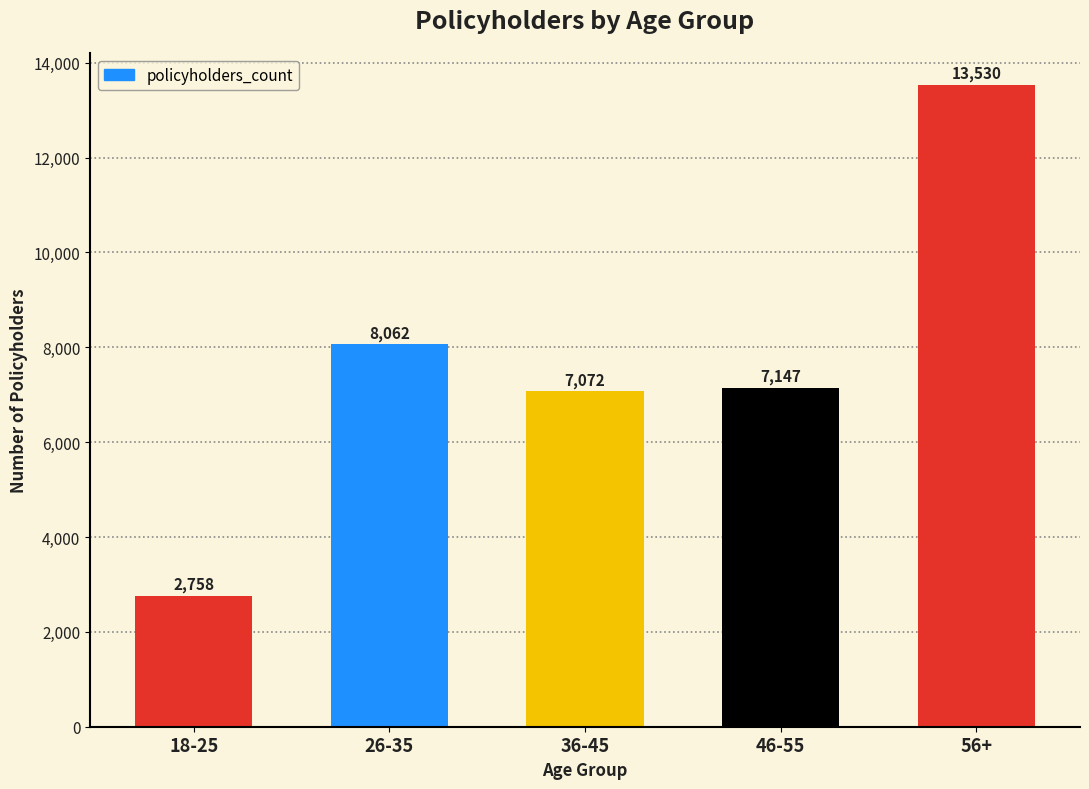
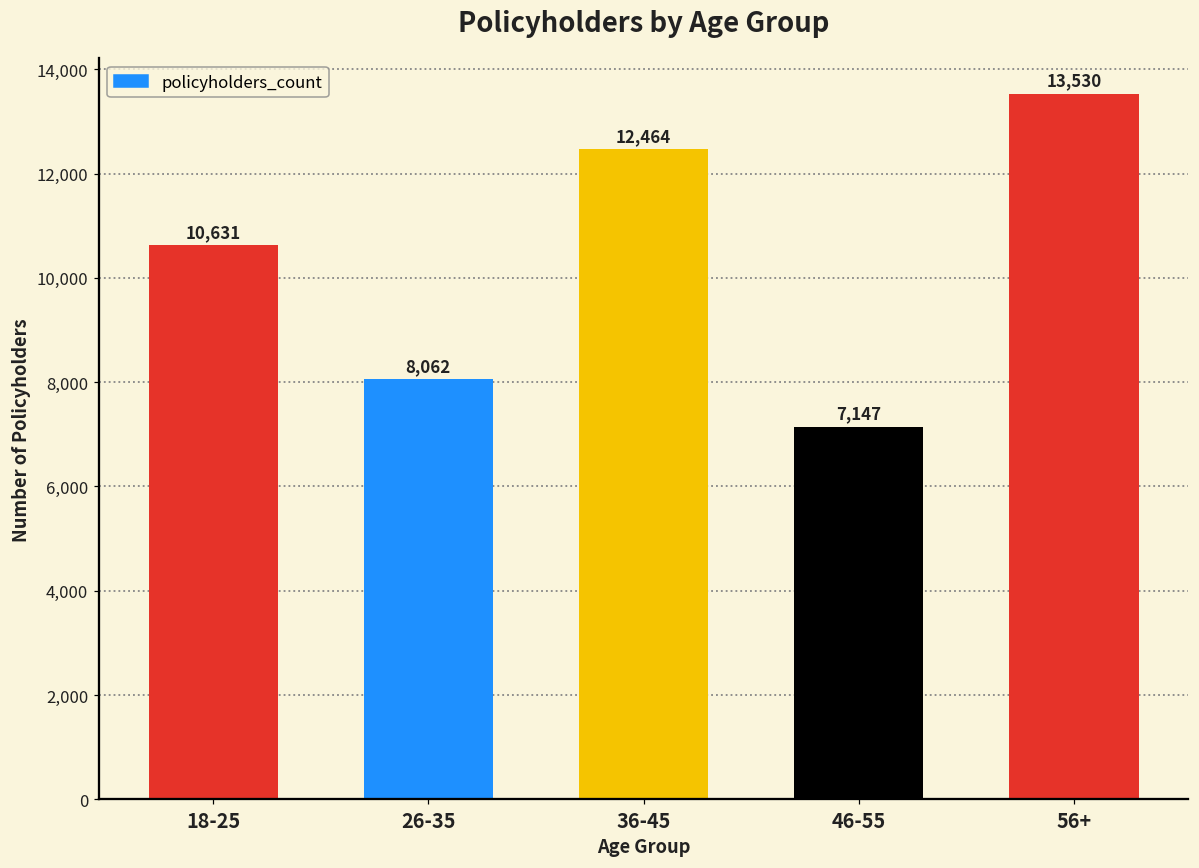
  {
-   "18-25": "2,758",
+   "18-25": "10,631",
    "26-35": "8,062",
-   "36-45": "7,072",
+   "36-45": "12,464",
    "46-55": "7,147",
    "56+": "13,530"
  }
